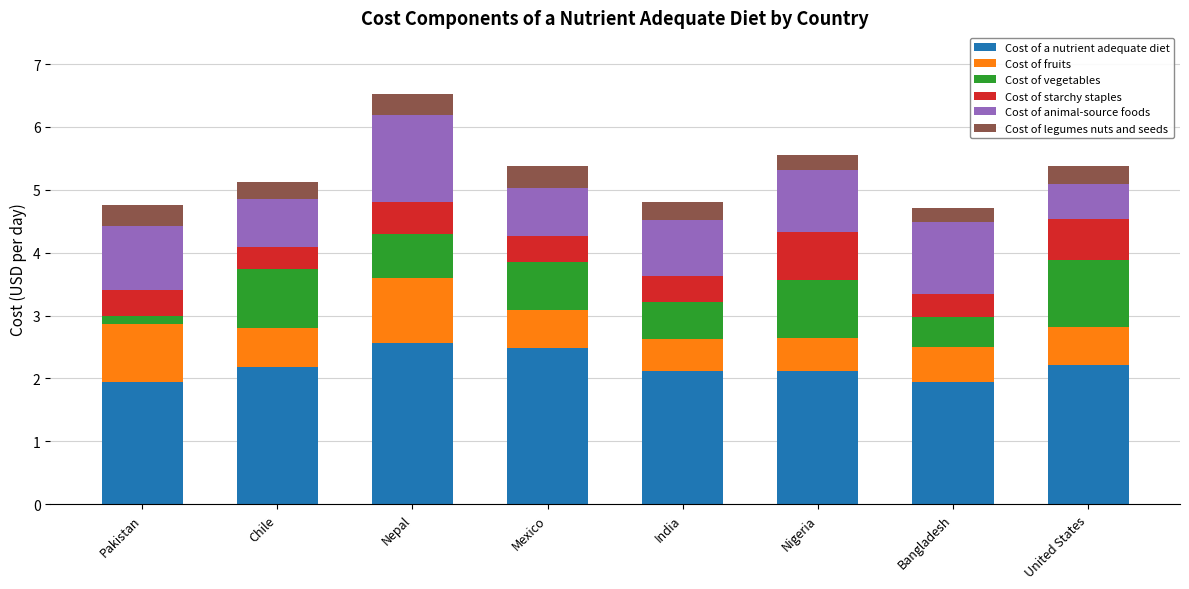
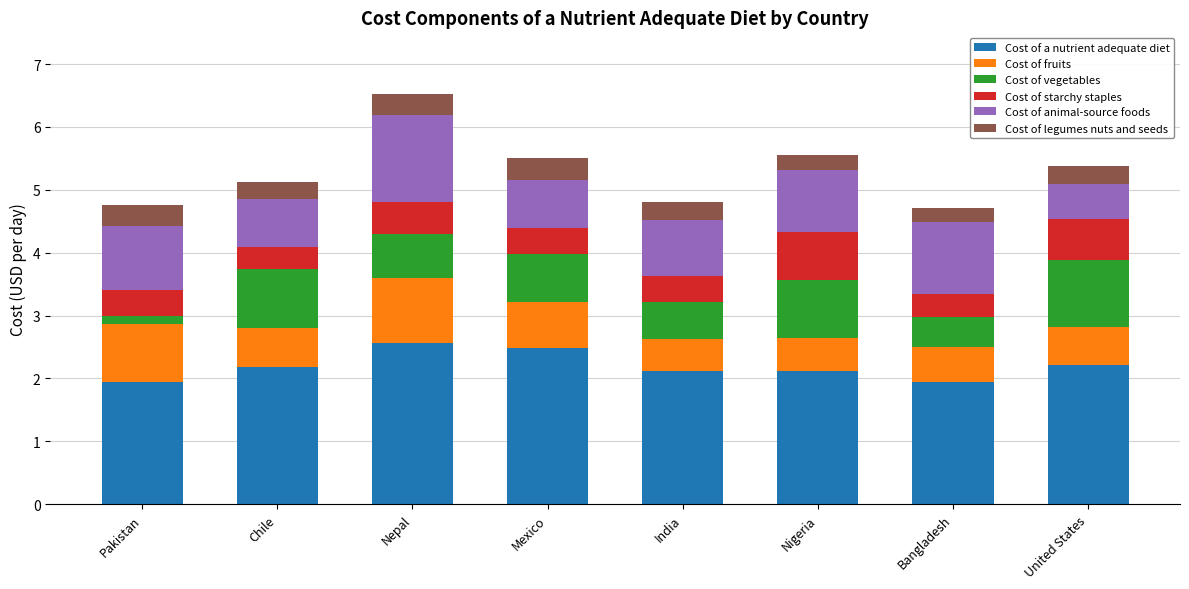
  {
    "Cost of a nutrient adequate diet": {
      "Pakistan": 1.9,
      "Chile": 2.2,
      "Nepal": 2.6,
      "Mexico": 2.5,
      "India": 2.1,
      "Nigeria": 2.1,
      "Bangladesh": 1.9,
      "United States": 2.2
    },
    "Cost of fruits": {
      "Pakistan": 0.9,
      "Chile": 0.6,
      "Nepal": 1.0,
-     "Mexico": 0.6,
+     "Mexico": 0.7,
      "India": 0.5,
      "Nigeria": 0.5,
      "Bangladesh": 0.6,
      "United States": 0.6
    },
    "Cost of vegetables": {
      "Pakistan": 0.1,
      "Chile": 0.9,
      "Nepal": 0.7,
      "Mexico": 0.8,
      "India": 0.6,
      "Nigeria": 0.9,
      "Bangladesh": 0.5,
      "United States": 1.1
    },
    "Cost of starchy staples": {
      "Pakistan": 0.4,
      "Chile": 0.4,
      "Nepal": 0.5,
      "Mexico": 0.4,
      "India": 0.4,
      "Nigeria": 0.8,
      "Bangladesh": 0.4,
      "United States": 0.7
    },
    "Cost of animal-source foods": {
      "Pakistan": 1.0,
      "Chile": 0.8,
      "Nepal": 1.4,
      "Mexico": 0.8,
      "India": 0.9,
      "Nigeria": 1.0,
      "Bangladesh": 1.1,
      "United States": 0.6
    },
    "Cost of legumes nuts and seeds": {
      "Pakistan": 0.3,
      "Chile": 0.3,
      "Nepal": 0.3,
      "Mexico": 0.3,
      "India": 0.3,
      "Nigeria": 0.2,
      "Bangladesh": 0.2,
      "United States": 0.3
    }
  }
